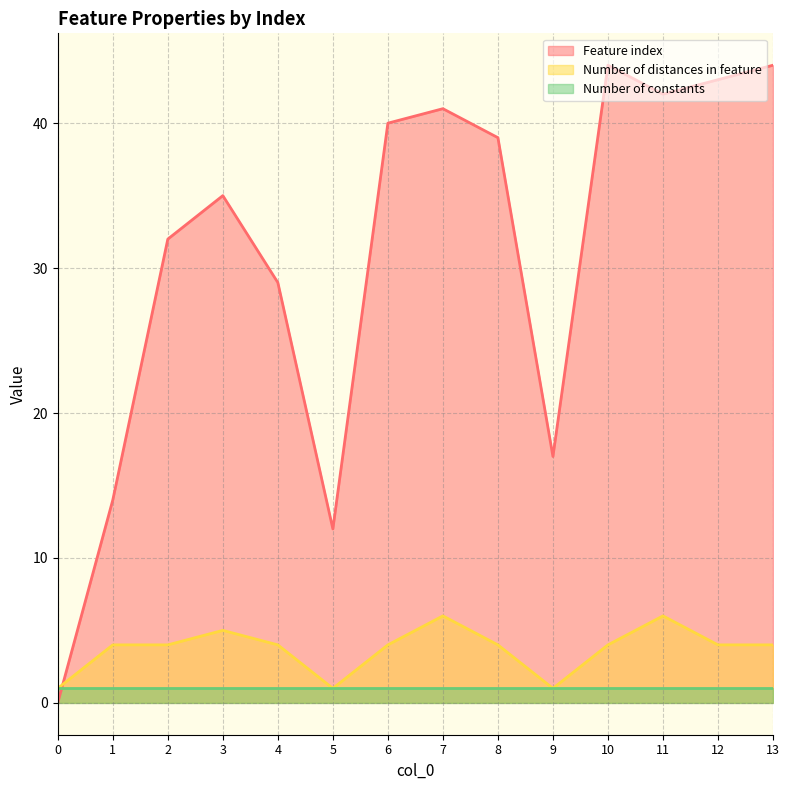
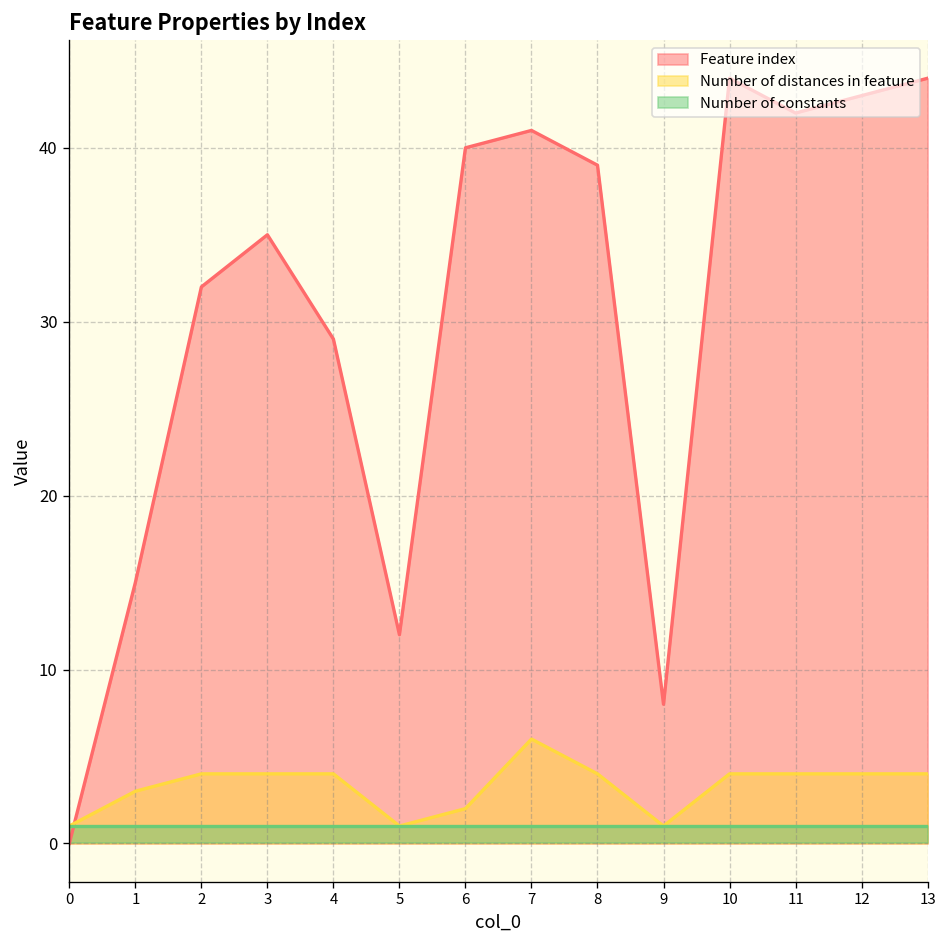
  {
    "Feature index": {
      "0": 0,
-     "1": 14,
+     "1": 15,
      "2": 32,
      "3": 35,
      "4": 29,
      "5": 12,
      "6": 40,
      "7": 41,
      "8": 39,
-     "9": 17,
+     "9": 8,
      "13": 44
    },
    "Number of distances in feature": {
-     "1": 4,
+     "1": 3,
      "2": 4,
-     "3": 5,
+     "3": 4,
      "4": 4,
-     "6": 4,
+     "6": 2,
      "7": 6,
      "8": 4,
      "10": 4,
-     "11": 6,
+     "11": 4,
      "12": 4,
      "13": 4
    },
    "Number of constants": {
      "1": 1,
      "2": 1,
      "3": 1,
      "4": 1,
      "6": 1,
      "7": 1,
      "8": 1,
      "10": 1,
      "11": 1,
      "12": 1,
      "13": 1
    }
  }
